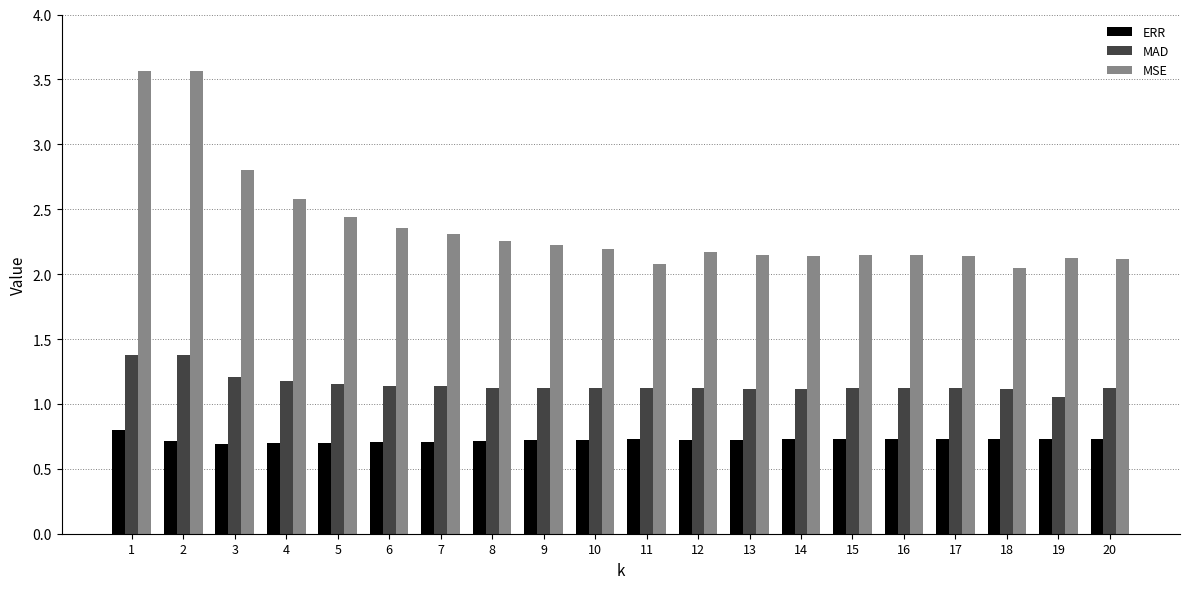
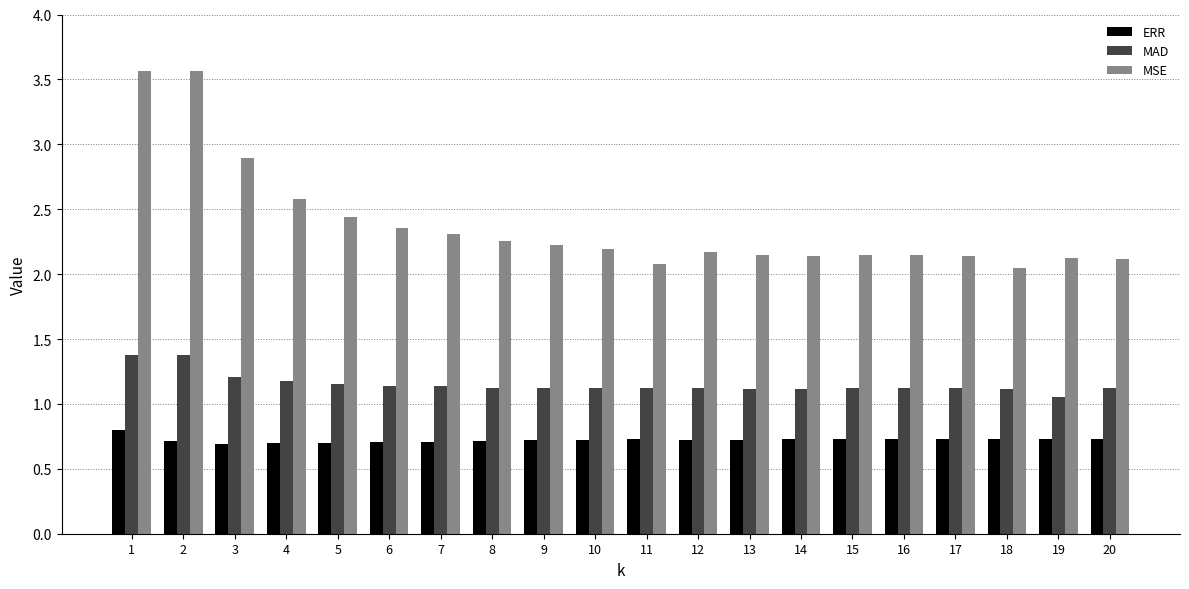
  {
    "ERR": {
      "1": 0.80,
      "2": 0.71,
      "3": 0.69,
      "4": 0.70,
      "5": 0.70,
      "6": 0.70,
      "7": 0.71,
      "8": 0.71,
      "9": 0.72,
      "10": 0.72,
      "11": 0.73,
      "12": 0.72,
      "13": 0.72,
      "14": 0.73,
      "15": 0.73,
      "16": 0.73,
      "17": 0.73,
      "18": 0.73,
      "19": 0.73,
      "20": 0.73
    },
    "MAD": {
      "1": 1.38,
      "2": 1.38,
      "3": 1.21,
      "4": 1.18,
      "5": 1.15,
      "6": 1.14,
      "7": 1.14,
      "8": 1.13,
      "9": 1.12,
      "10": 1.12,
      "11": 1.12,
      "12": 1.12,
      "13": 1.12,
      "14": 1.12,
      "15": 1.12,
      "16": 1.12,
      "17": 1.12,
      "18": 1.12,
      "19": 1.05,
      "20": 1.12
    },
    "MSE": {
      "1": 3.56,
      "2": 3.56,
-     "3": 2.80,
+     "3": 2.89,
      "4": 2.58,
      "5": 2.44,
      "6": 2.35,
      "7": 2.31,
      "8": 2.26,
      "9": 2.22,
      "10": 2.20,
      "11": 2.08,
      "12": 2.17,
      "13": 2.15,
      "14": 2.14,
      "15": 2.15,
      "16": 2.14,
      "17": 2.14,
      "18": 2.05,
      "19": 2.13,
      "20": 2.12
    }
  }
